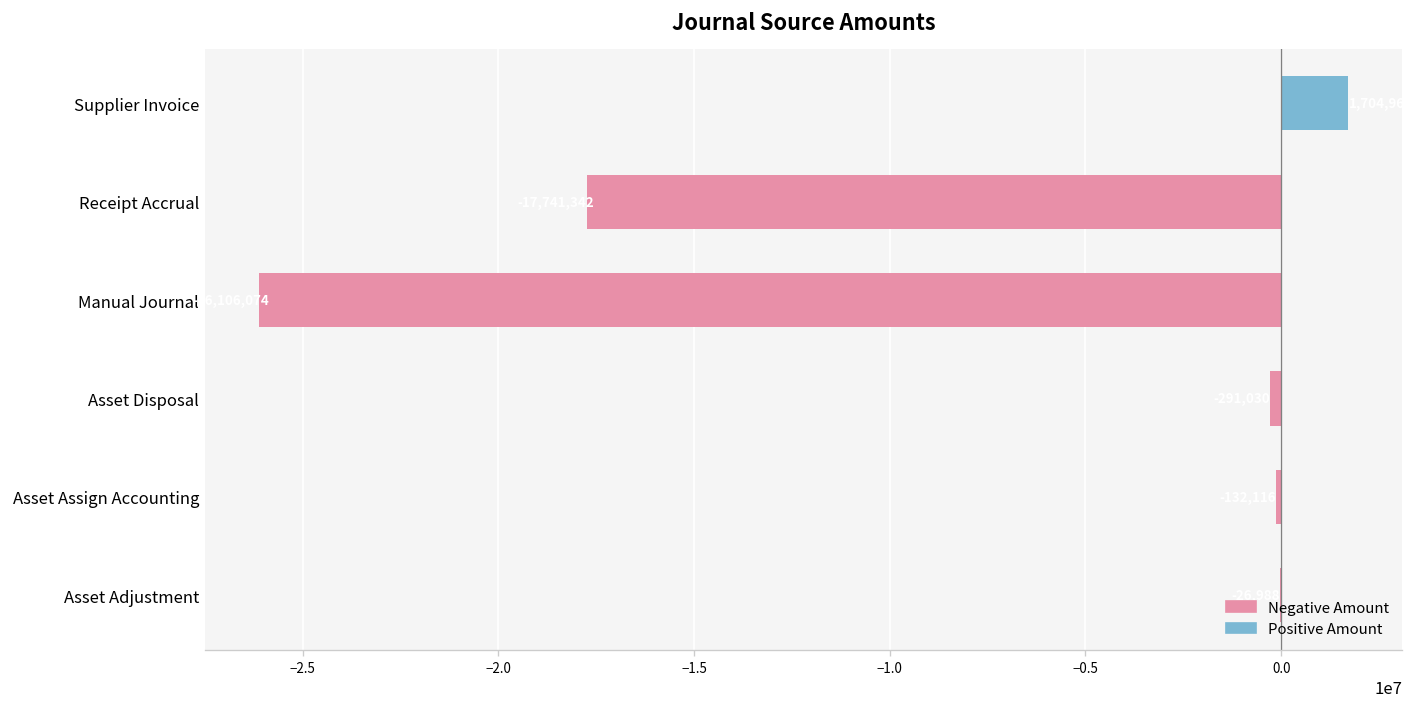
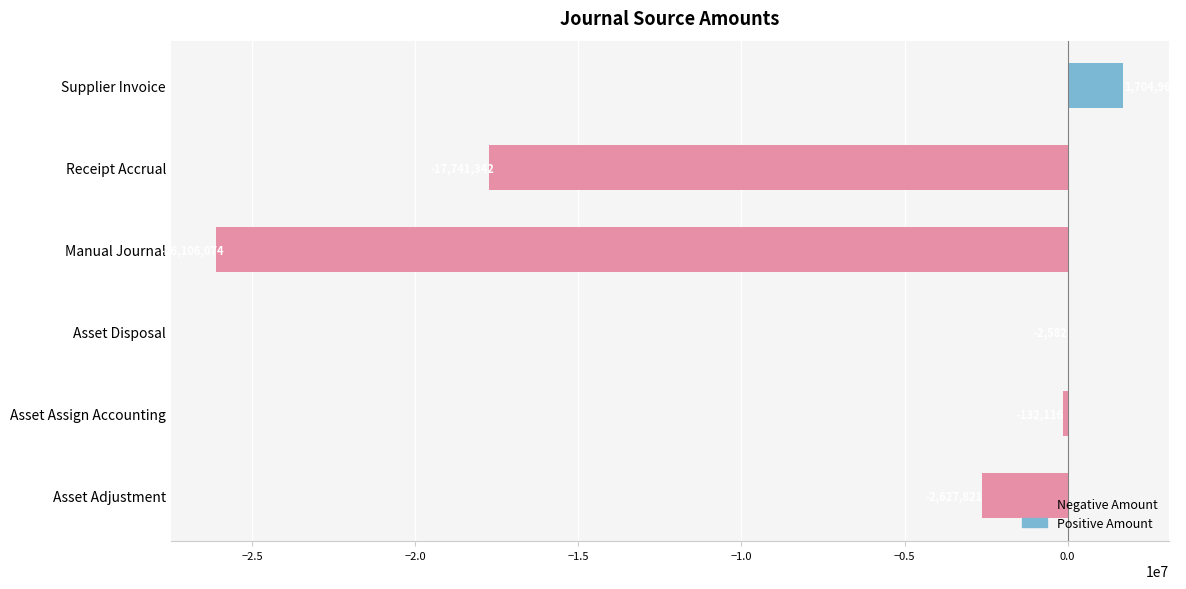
  {
    "Supplier Invoice": 1700000,
    "Receipt Accrual": -17700000,
    "Manual Journal": -26100000,
-   "Asset Disposal": -300000,
+   "Asset Disposal": 0,
    "Asset Assign Accounting": -100000,
-   "Asset Adjustment": 0
+   "Asset Adjustment": -2600000
  }
